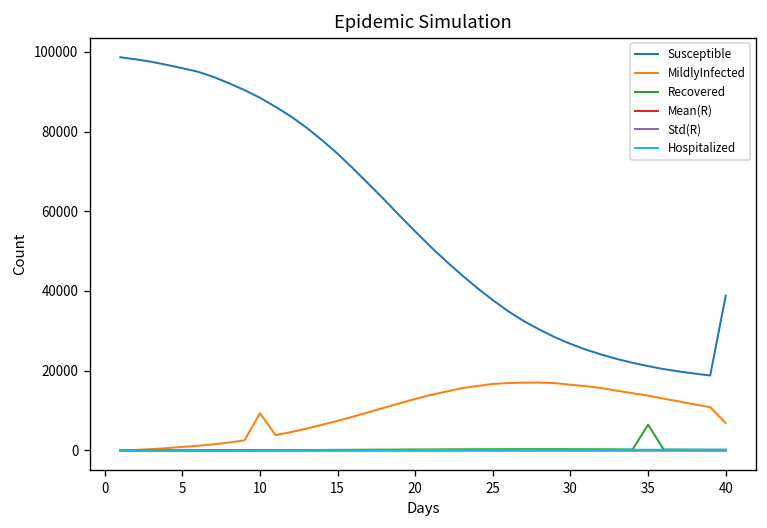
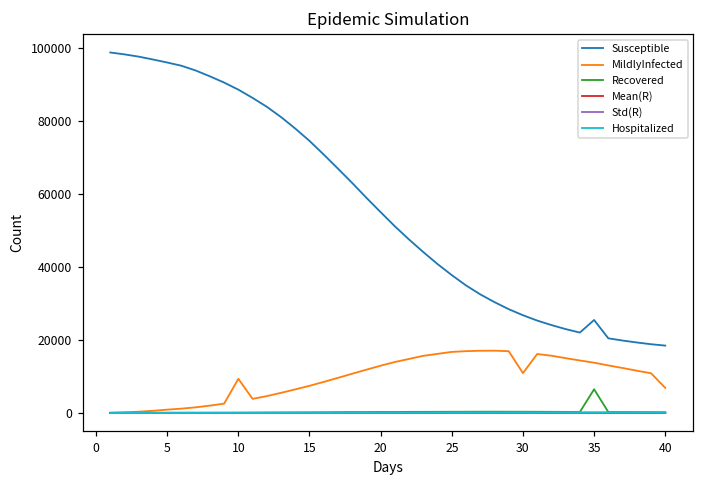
  {
    "Susceptible": {
      "5": 96000,
      "10": 88000,
      "15": 74000,
      "20": 55000,
      "25": 38000,
      "30": 27000,
-     "35": 21000,
-     "40": 39000
+     "35": 25000,
+     "40": 18000
    },
    "MildlyInfected": {
      "5": 1000,
      "10": 9000,
      "15": 7000,
      "20": 13000,
      "25": 17000,
-     "30": 16000,
+     "30": 11000,
      "35": 14000,
      "40": 7000
    },
    "Recovered": {
      "35": 6000
    },
    "Hospitalized": {
      "35": 0
    }
  }
